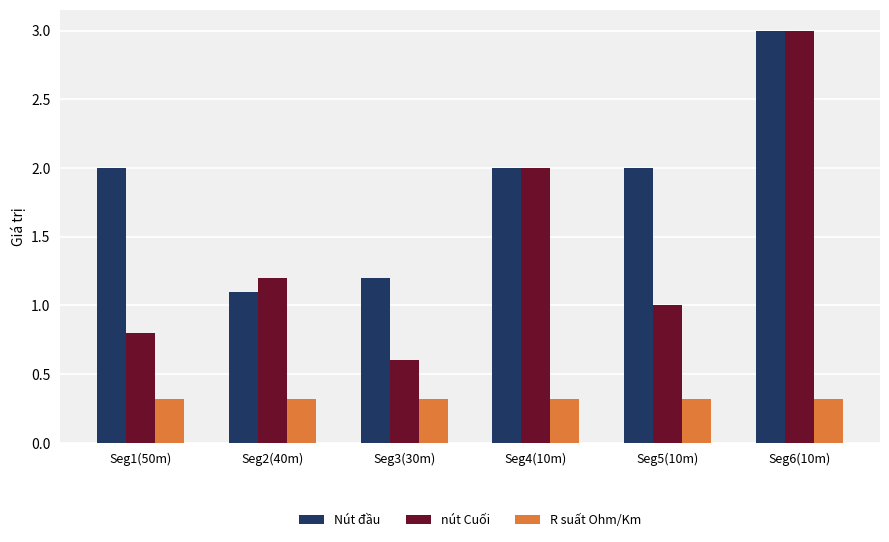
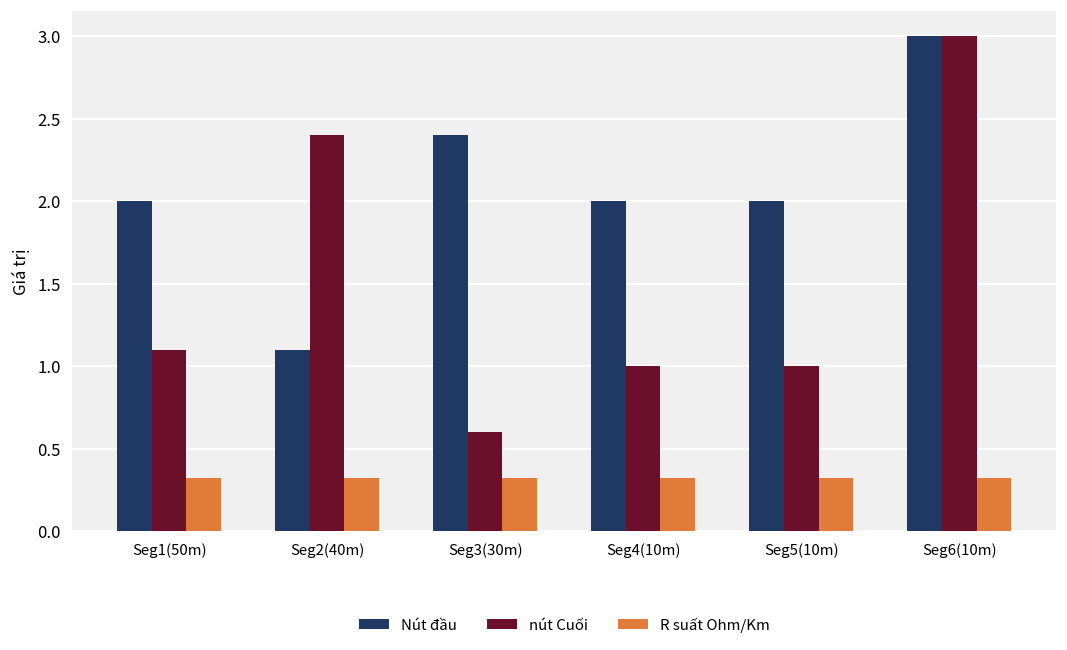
  {
    "Nút đầu": {
      "Seg1(50m)": 2.0,
      "Seg2(40m)": 1.1,
-     "Seg3(30m)": 1.2,
+     "Seg3(30m)": 2.4,
      "Seg4(10m)": 2.0,
      "Seg5(10m)": 2.0,
      "Seg6(10m)": 3.0
    },
    "nút Cuối": {
-     "Seg1(50m)": 0.8,
-     "Seg2(40m)": 1.2,
+     "Seg1(50m)": 1.1,
+     "Seg2(40m)": 2.4,
      "Seg3(30m)": 0.6,
-     "Seg4(10m)": 2,
+     "Seg4(10m)": 1,
      "Seg5(10m)": 1.0,
      "Seg6(10m)": 3.0
    },
    "R suất Ohm/Km": {
      "Seg1(50m)": 0.32,
      "Seg2(40m)": 0.32,
      "Seg3(30m)": 0.32,
      "Seg4(10m)": 0.32,
      "Seg5(10m)": 0.32,
      "Seg6(10m)": 0.32
    }
  }
